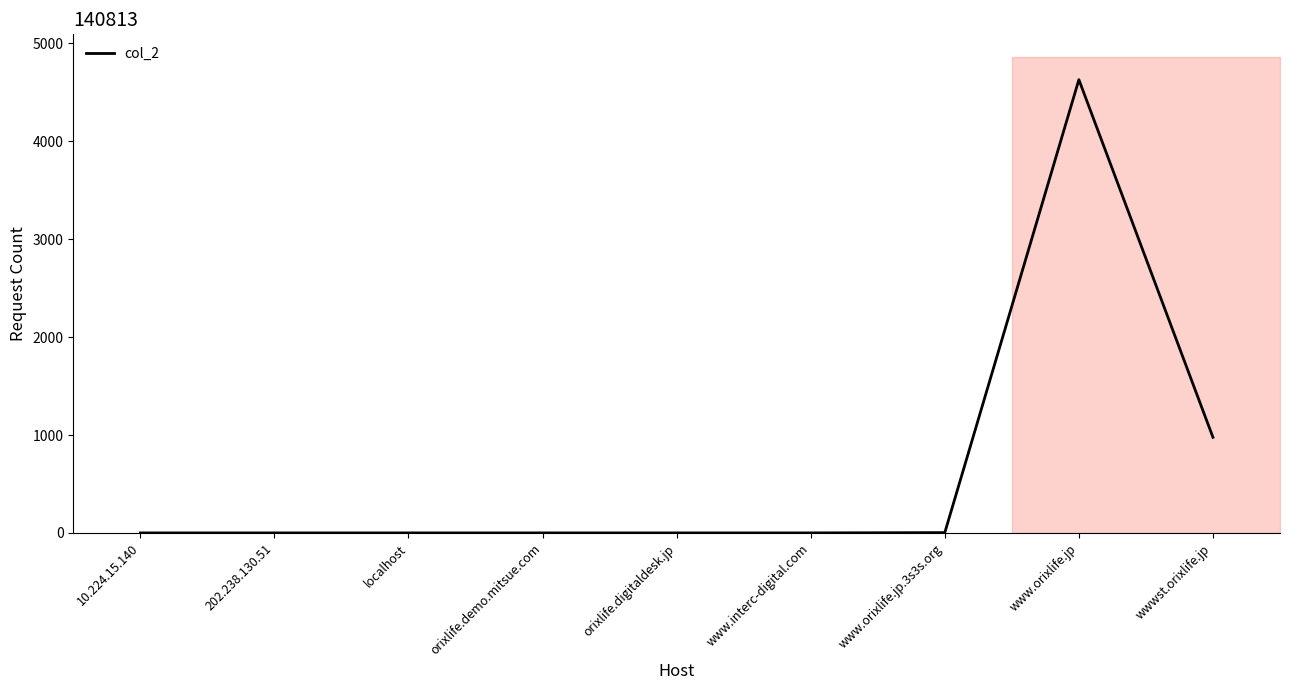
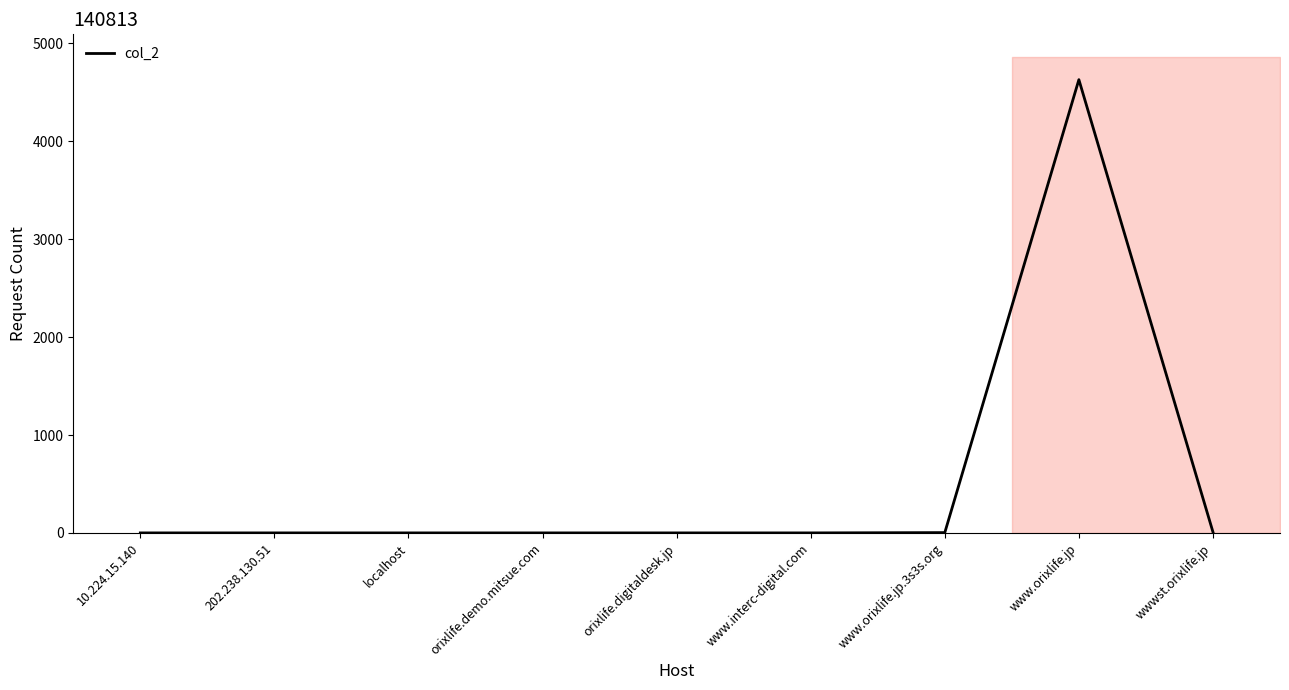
  {
    "10.224.15.140": 0,
    "202.238.130.51": 0,
    "localhost": 0,
    "orixlife.demo.mitsue.com": 0,
    "orixlife.digitaldesk.jp": 0,
    "www.interc-digital.com": 0,
    "www.orixlife.jp.3s3s.org": 0,
    "www.orixlife.jp": 4600,
-   "wwwst.orixlife.jp": 1000
+   "wwwst.orixlife.jp": 0
  }
